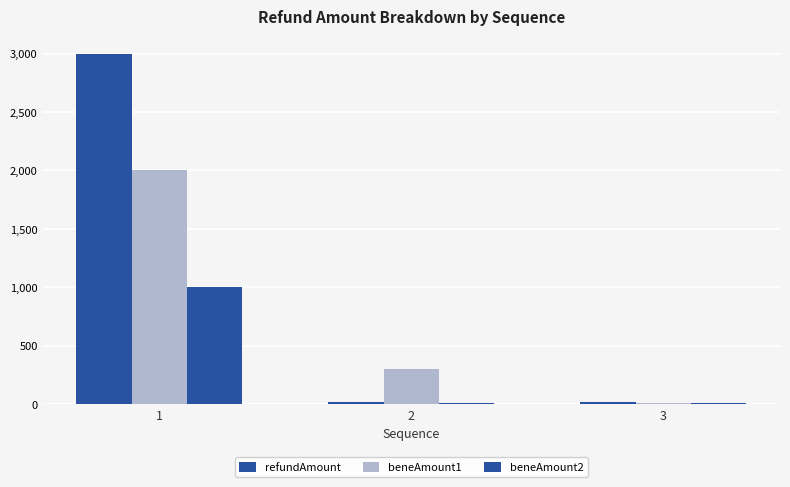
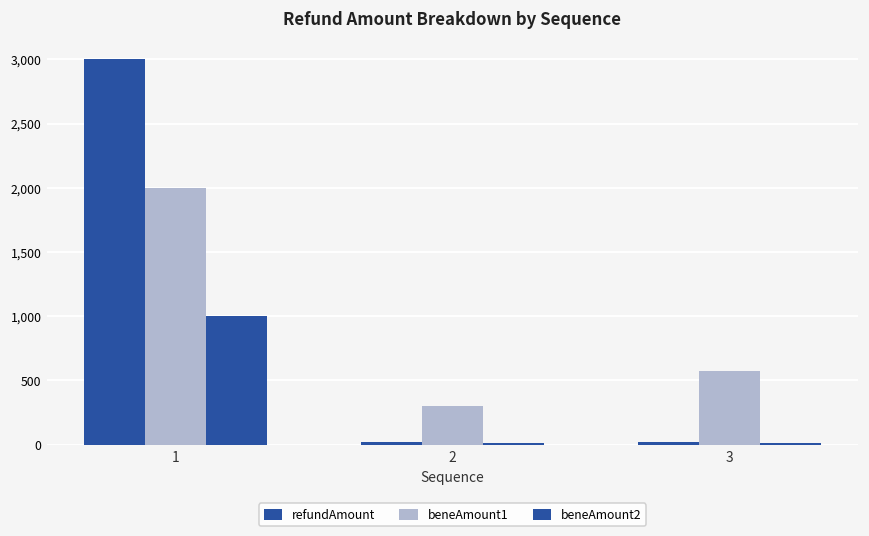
  {
    "beneAmount1": {
      "1": "2,000",
      "2": "300",
-     "3": "10"
+     "3": "570"
    }
  }
